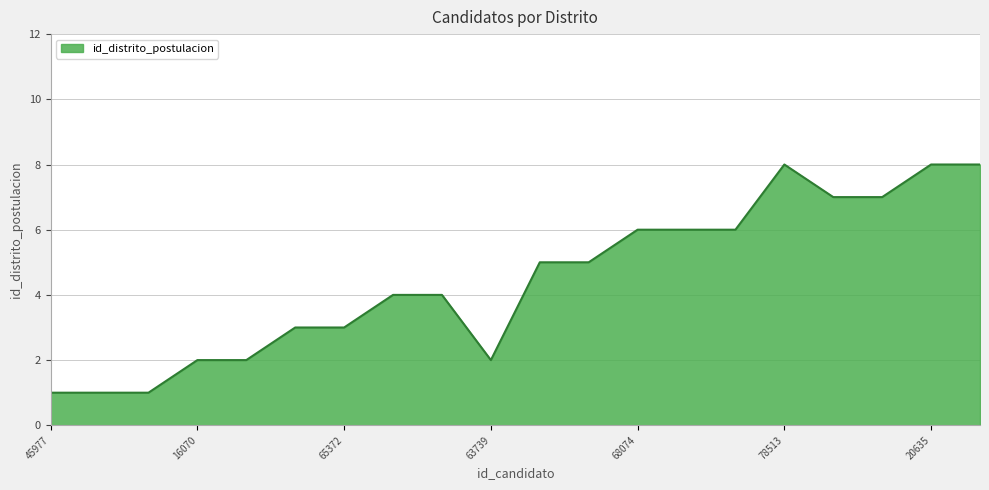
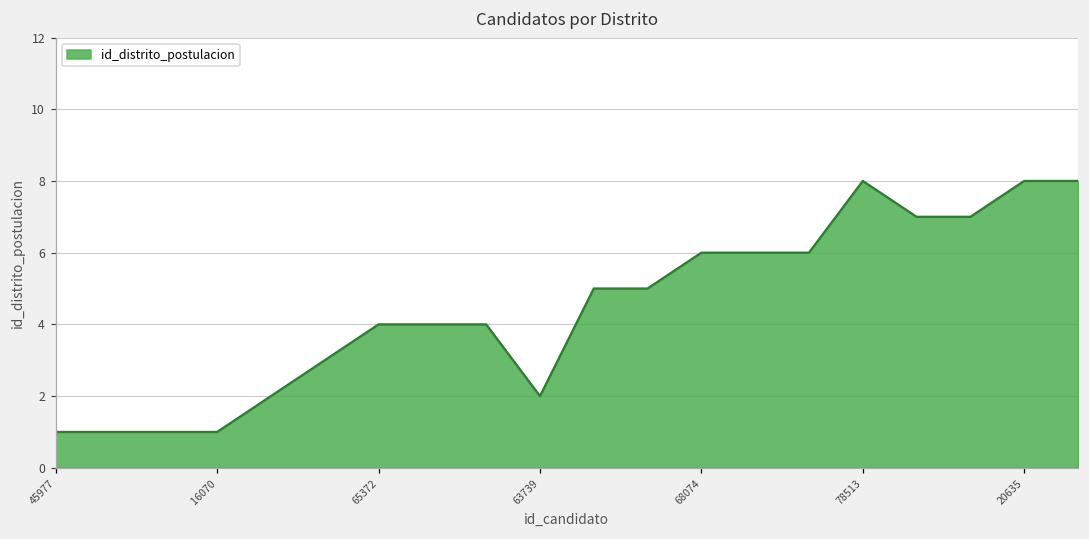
  {
    "45977": 1,
-   "16070": 2,
-   "65372": 3,
+   "16070": 1,
+   "65372": 4,
    "63739": 2,
    "68074": 6,
    "78513": 8,
    "20635": 8
  }
